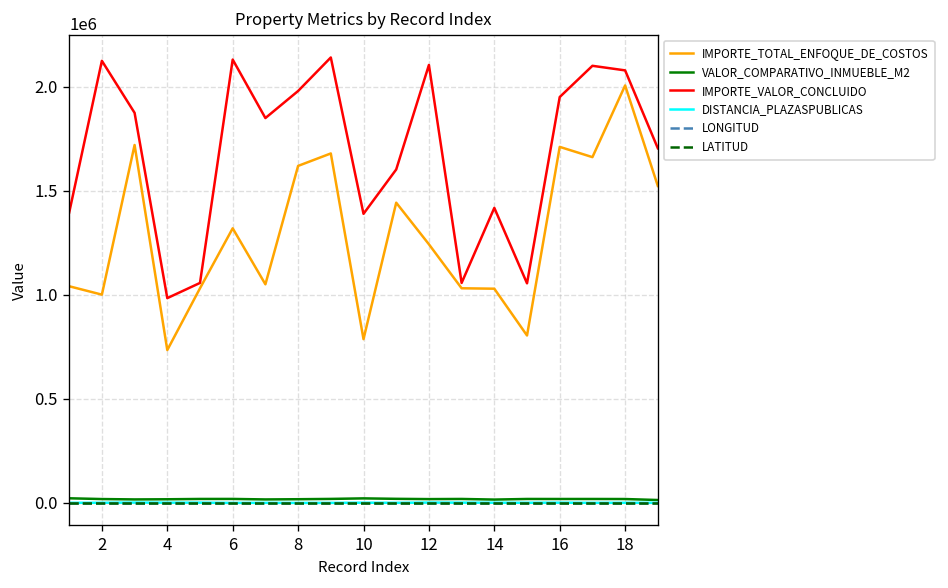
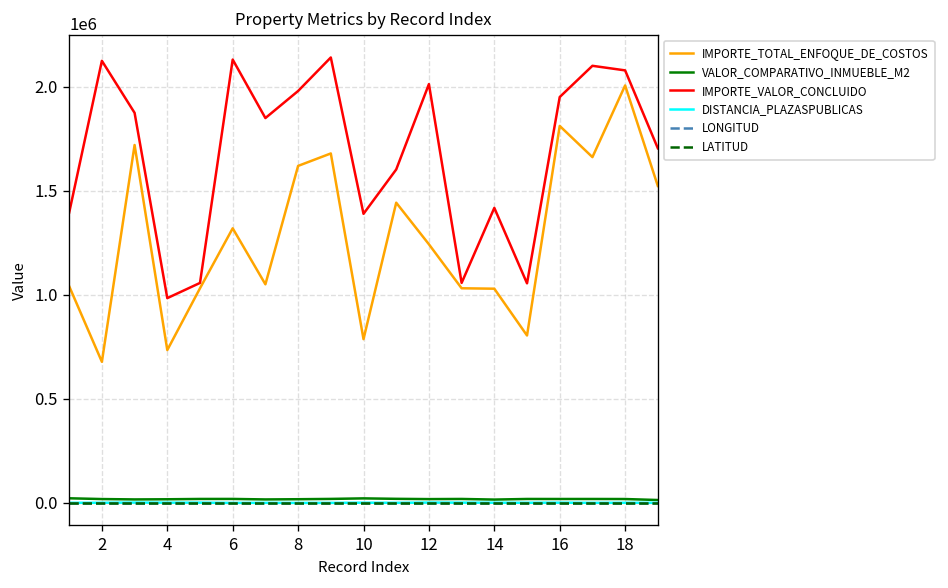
  {
    "IMPORTE_TOTAL_ENFOQUE_DE_COSTOS": {
-     "2": 1000000,
+     "2": 680000,
      "4": 730000,
      "6": 1320000,
      "8": 1620000,
      "10": 790000,
      "12": 1240000,
      "14": 1030000,
-     "16": 1710000,
+     "16": 1810000,
      "18": 2010000
    },
    "IMPORTE_VALOR_CONCLUIDO": {
      "2": 2120000,
      "4": 980000,
      "6": 2130000,
      "8": 1980000,
      "10": 1390000,
-     "12": 2100000,
+     "12": 2010000,
      "14": 1420000,
      "16": 1950000,
      "18": 2080000
    }
  }
